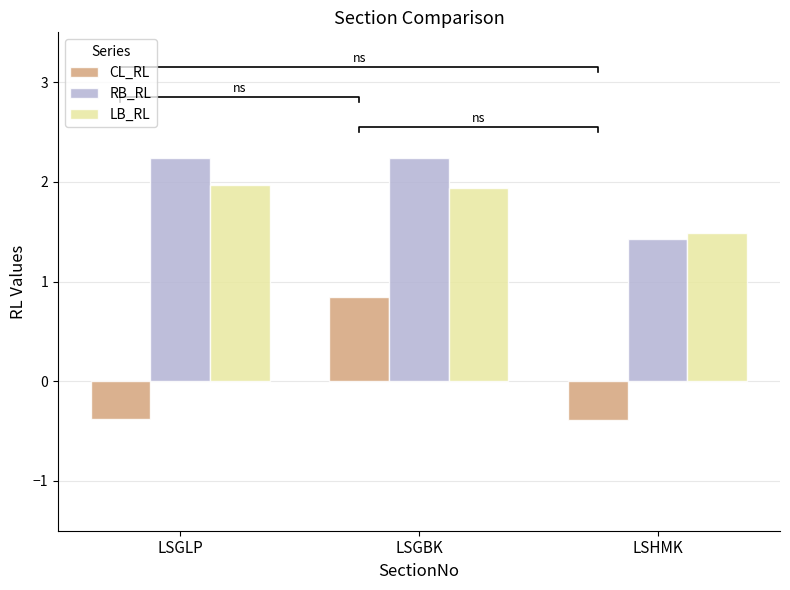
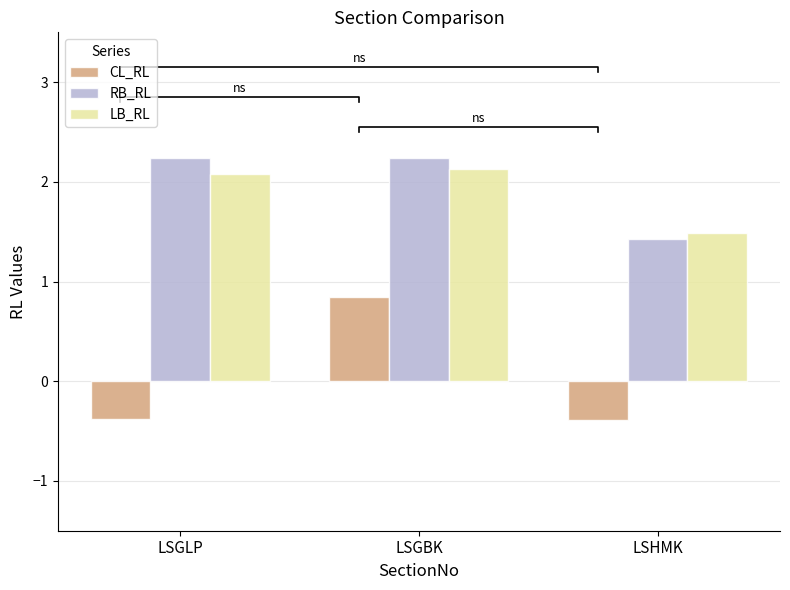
  {
    "CL_RL": {
      "LSGLP": -0.4,
      "LSGBK": 0.8,
      "LSHMK": -0.4
    },
    "RB_RL": {
      "LSGLP": 2.2,
      "LSGBK": 2.2,
      "LSHMK": 1.4
    },
    "LB_RL": {
-     "LSGLP": 2.0,
-     "LSGBK": 1.9,
+     "LSGLP": 2.1,
+     "LSGBK": 2.1,
      "LSHMK": 1.5
    }
  }
